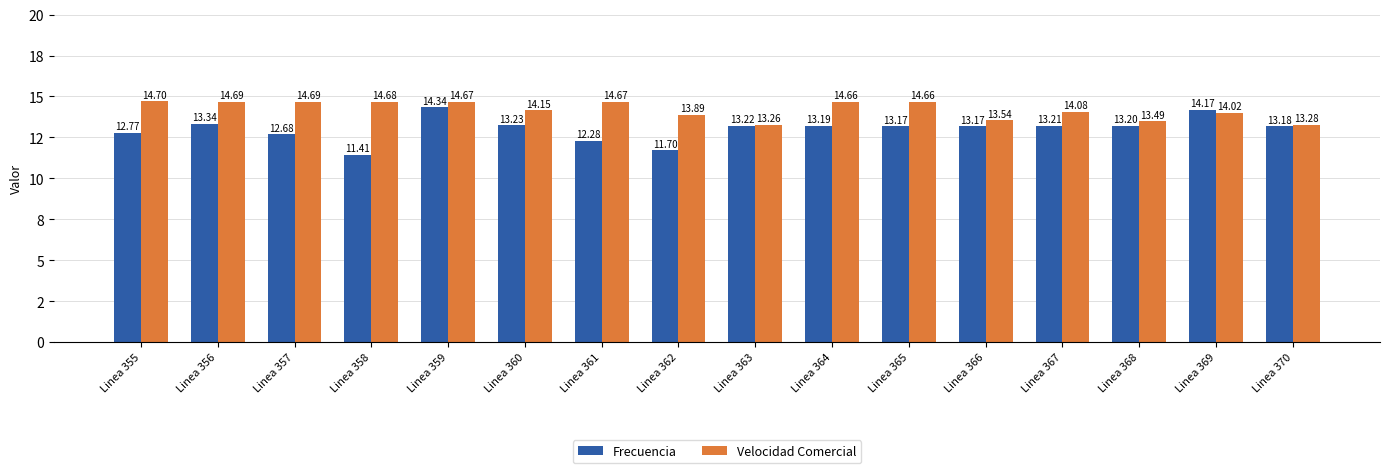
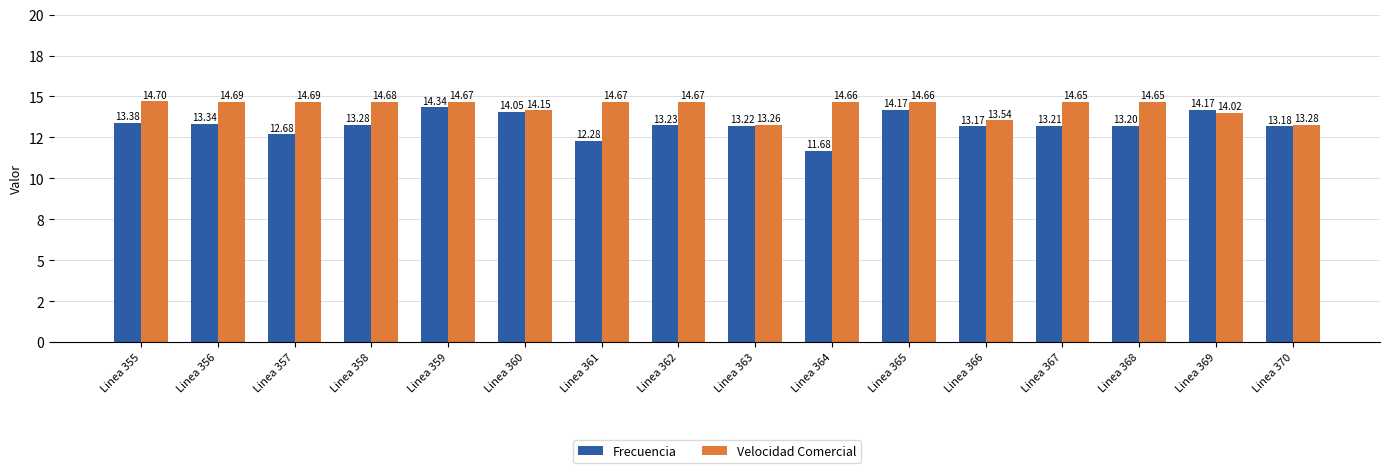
  {
    "Frecuencia": {
-     "Linea 355": 12.77,
+     "Linea 355": 13.38,
      "Linea 356": 13.34,
      "Linea 357": 12.68,
-     "Linea 358": 11.41,
+     "Linea 358": 13.28,
      "Linea 359": 14.34,
-     "Linea 360": 13.23,
+     "Linea 360": 14.05,
      "Linea 361": 12.28,
-     "Linea 362": 11.70,
+     "Linea 362": 13.23,
      "Linea 363": 13.22,
-     "Linea 364": 13.19,
-     "Linea 365": 13.17,
+     "Linea 364": 11.68,
+     "Linea 365": 14.17,
      "Linea 366": 13.17,
      "Linea 367": 13.21,
      "Linea 368": 13.20,
      "Linea 369": 14.17,
      "Linea 370": 13.18
    },
    "Velocidad Comercial": {
      "Linea 355": 14.70,
      "Linea 356": 14.69,
      "Linea 357": 14.69,
      "Linea 358": 14.68,
      "Linea 359": 14.67,
      "Linea 360": 14.15,
      "Linea 361": 14.67,
-     "Linea 362": 13.89,
+     "Linea 362": 14.67,
      "Linea 363": 13.26,
      "Linea 364": 14.66,
      "Linea 365": 14.66,
      "Linea 366": 13.54,
-     "Linea 367": 14.08,
-     "Linea 368": 13.49,
+     "Linea 367": 14.65,
+     "Linea 368": 14.65,
      "Linea 369": 14.02,
      "Linea 370": 13.28
    }
  }
